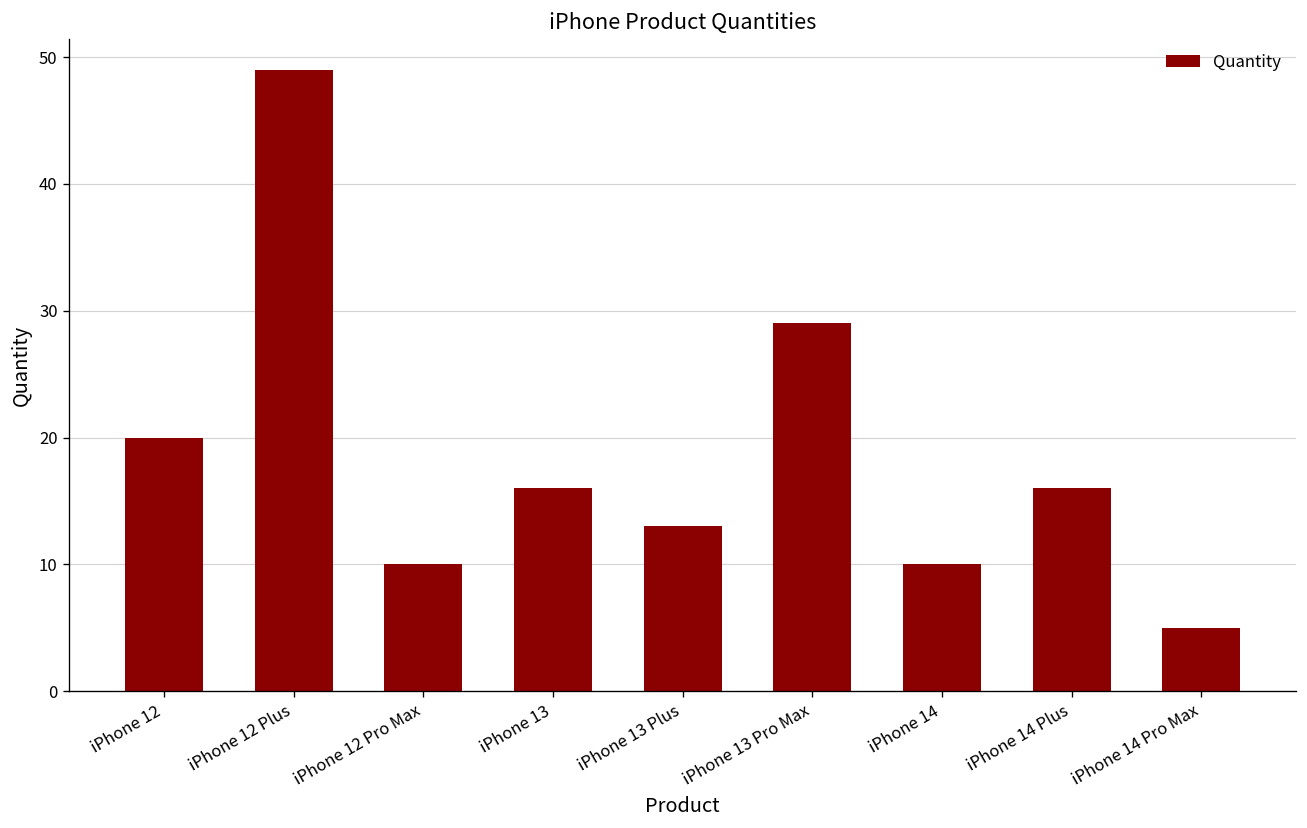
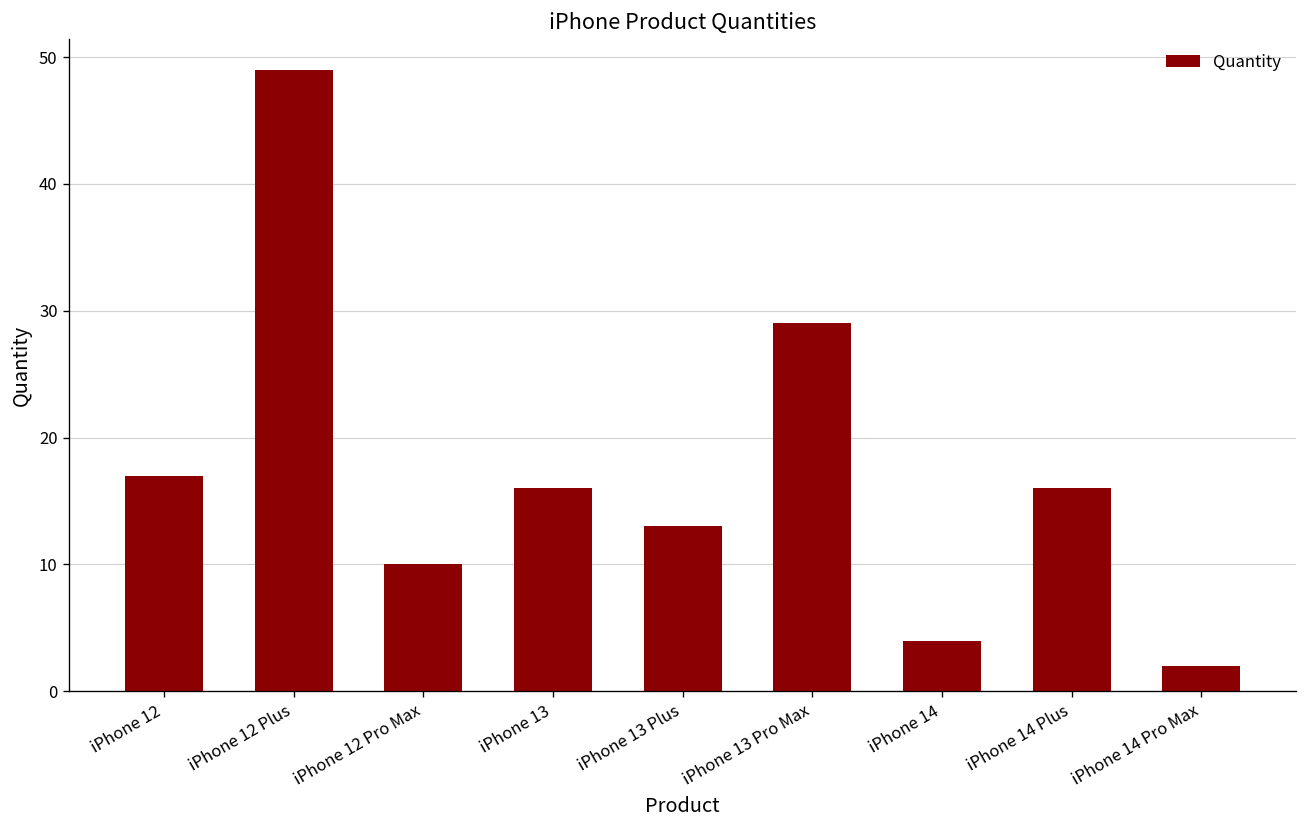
  {
-   "iPhone 12": 20,
+   "iPhone 12": 17,
    "iPhone 12 Plus": 49,
    "iPhone 12 Pro Max": 10,
    "iPhone 13": 16,
    "iPhone 13 Plus": 13,
    "iPhone 13 Pro Max": 29,
-   "iPhone 14": 10,
+   "iPhone 14": 4,
    "iPhone 14 Plus": 16,
-   "iPhone 14 Pro Max": 5
+   "iPhone 14 Pro Max": 2
  }
